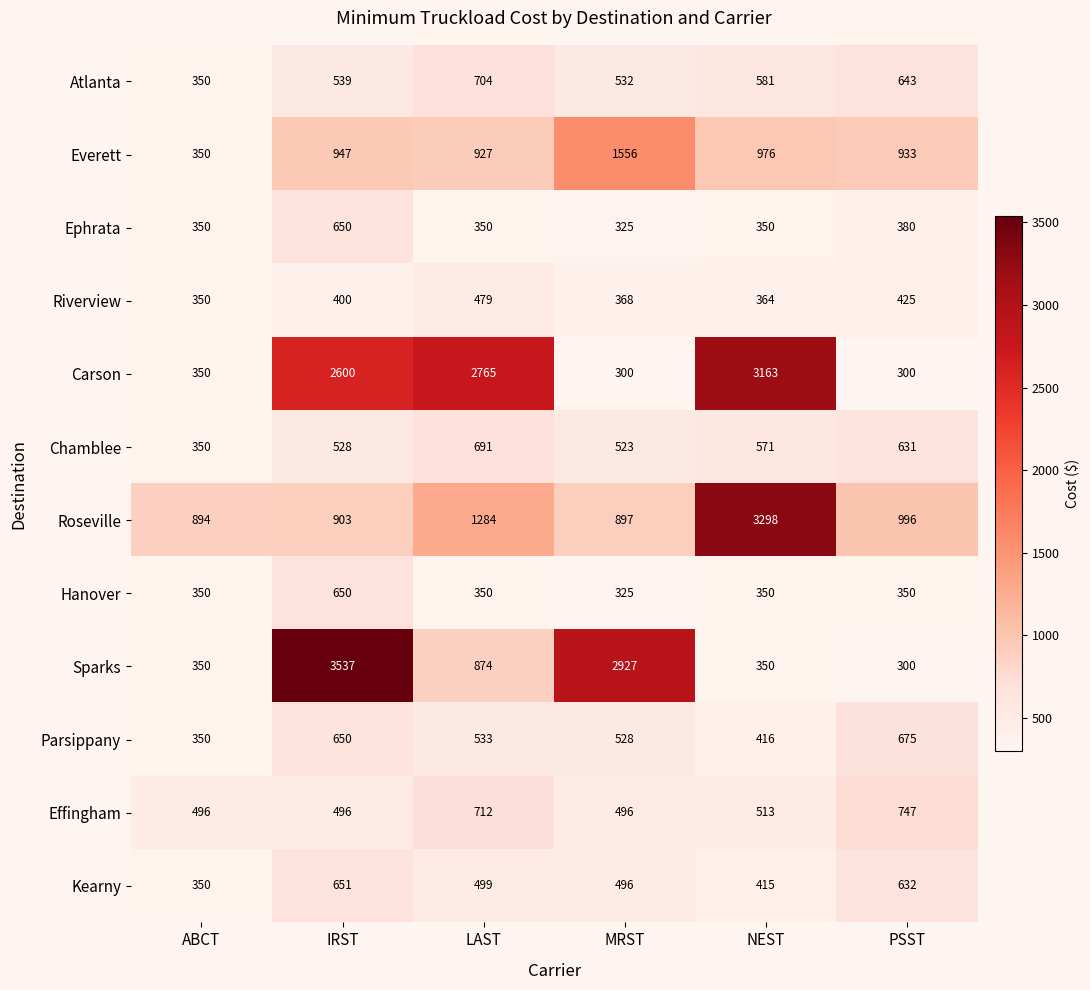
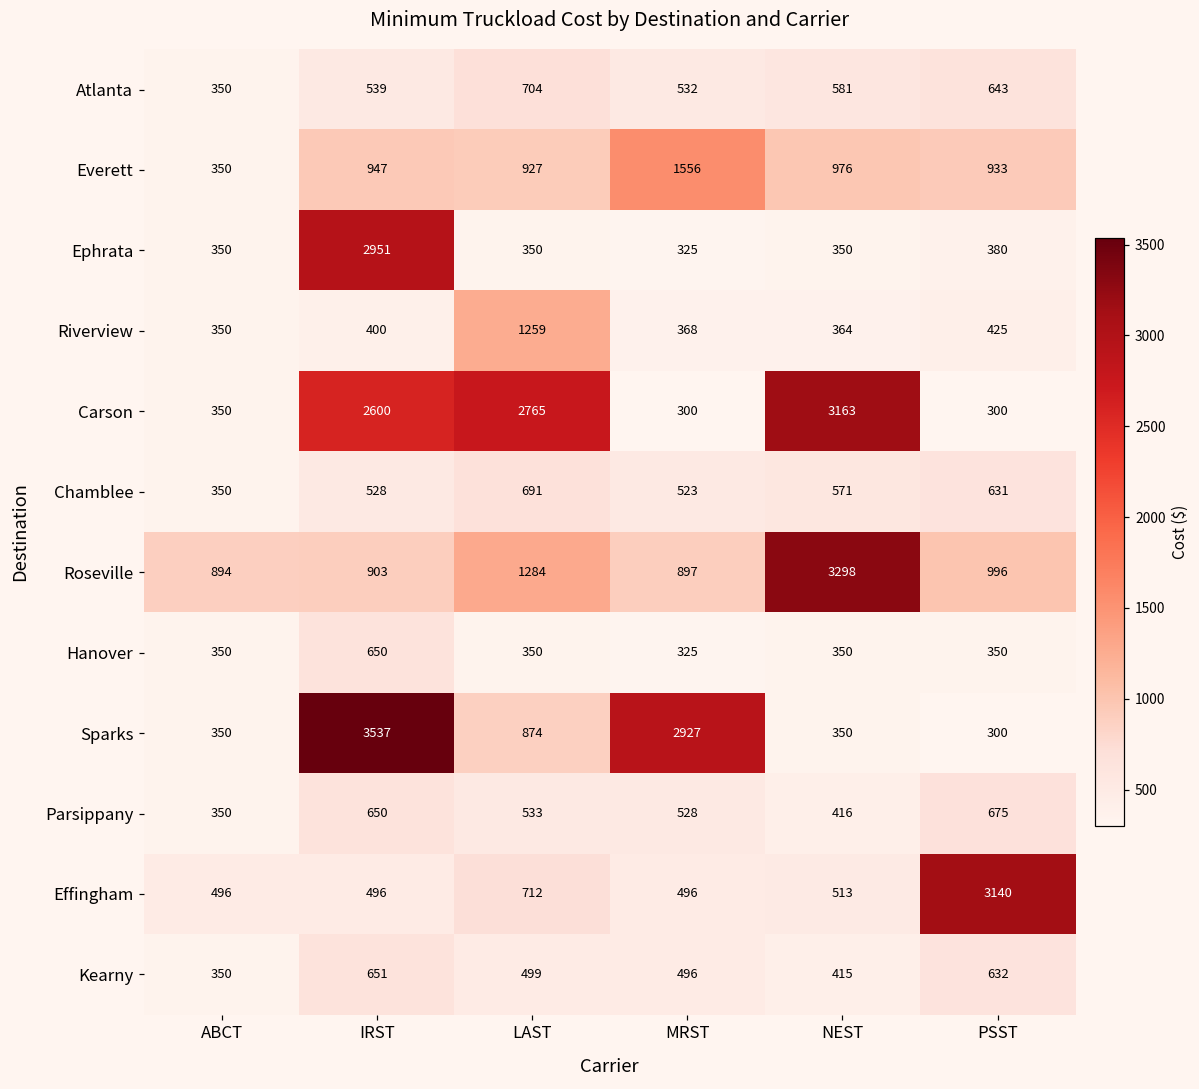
  {
    "Atlanta": {
      "ABCT": 350,
      "IRST": 539,
      "LAST": 704,
      "MRST": 532,
      "NEST": 581,
      "PSST": 643
    },
    "Everett": {
      "ABCT": 350,
      "IRST": 947,
      "LAST": 927,
      "MRST": 1556,
      "NEST": 976,
      "PSST": 933
    },
    "Ephrata": {
      "ABCT": 350,
-     "IRST": 650,
+     "IRST": 2951,
      "LAST": 350,
      "MRST": 325,
      "NEST": 350,
      "PSST": 380
    },
    "Riverview": {
      "ABCT": 350,
      "IRST": 400,
-     "LAST": 479,
+     "LAST": 1259,
      "MRST": 368,
      "NEST": 364,
      "PSST": 425
    },
    "Carson": {
      "ABCT": 350,
      "IRST": 2600,
      "LAST": 2765,
      "MRST": 300,
      "NEST": 3163,
      "PSST": 300
    },
    "Chamblee": {
      "ABCT": 350,
      "IRST": 528,
      "LAST": 691,
      "MRST": 523,
      "NEST": 571,
      "PSST": 631
    },
    "Roseville": {
      "ABCT": 894,
      "IRST": 903,
      "LAST": 1284,
      "MRST": 897,
      "NEST": 3298,
      "PSST": 996
    },
    "Hanover": {
      "ABCT": 350,
      "IRST": 650,
      "LAST": 350,
      "MRST": 325,
      "NEST": 350,
      "PSST": 350
    },
    "Sparks": {
      "ABCT": 350,
      "IRST": 3537,
      "LAST": 874,
      "MRST": 2927,
      "NEST": 350,
      "PSST": 300
    },
    "Parsippany": {
      "ABCT": 350,
      "IRST": 650,
      "LAST": 533,
      "MRST": 528,
      "NEST": 416,
      "PSST": 675
    },
    "Effingham": {
      "ABCT": 496,
      "IRST": 496,
      "LAST": 712,
      "MRST": 496,
      "NEST": 513,
-     "PSST": 747
+     "PSST": 3140
    },
    "Kearny": {
      "ABCT": 350,
      "IRST": 651,
      "LAST": 499,
      "MRST": 496,
      "NEST": 415,
      "PSST": 632
    }
  }
